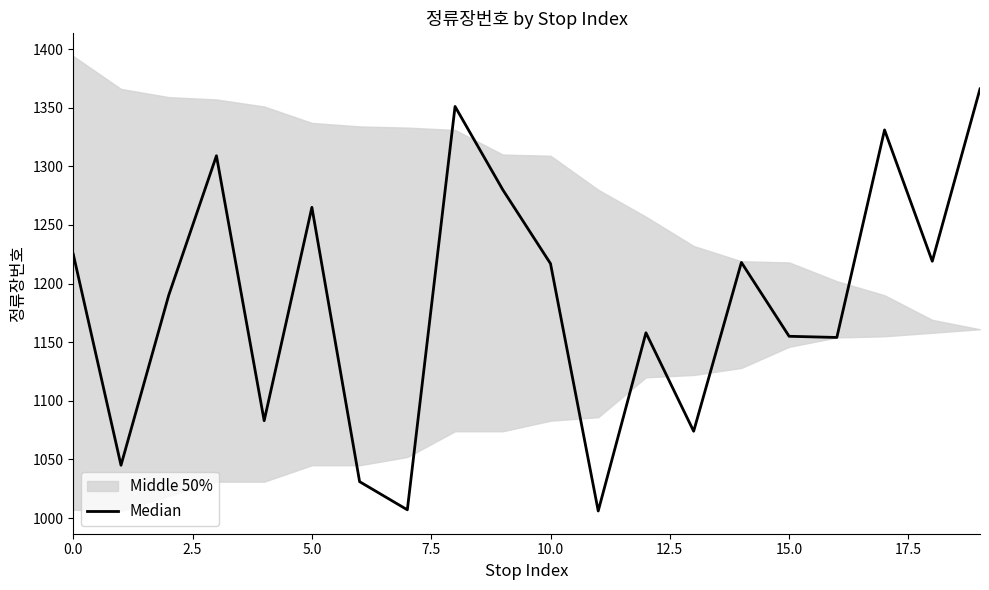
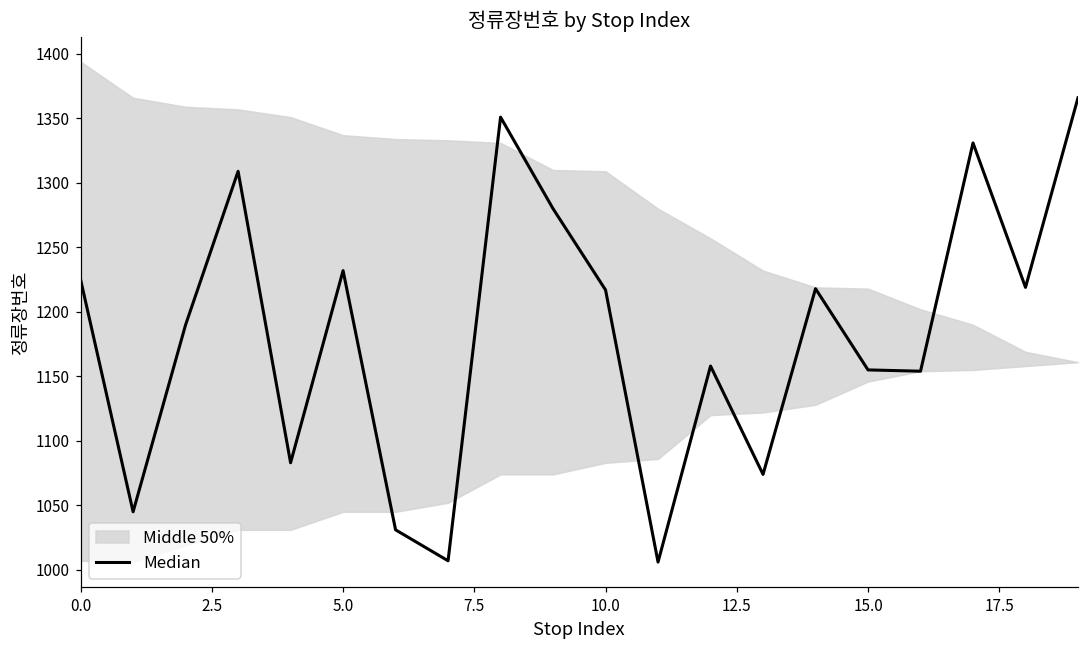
  {
    "Median": {
      "0.0": 1225,
-     "5.0": 1265,
+     "5.0": 1232,
      "10.0": 1217,
      "15.0": 1155
    }
  }
